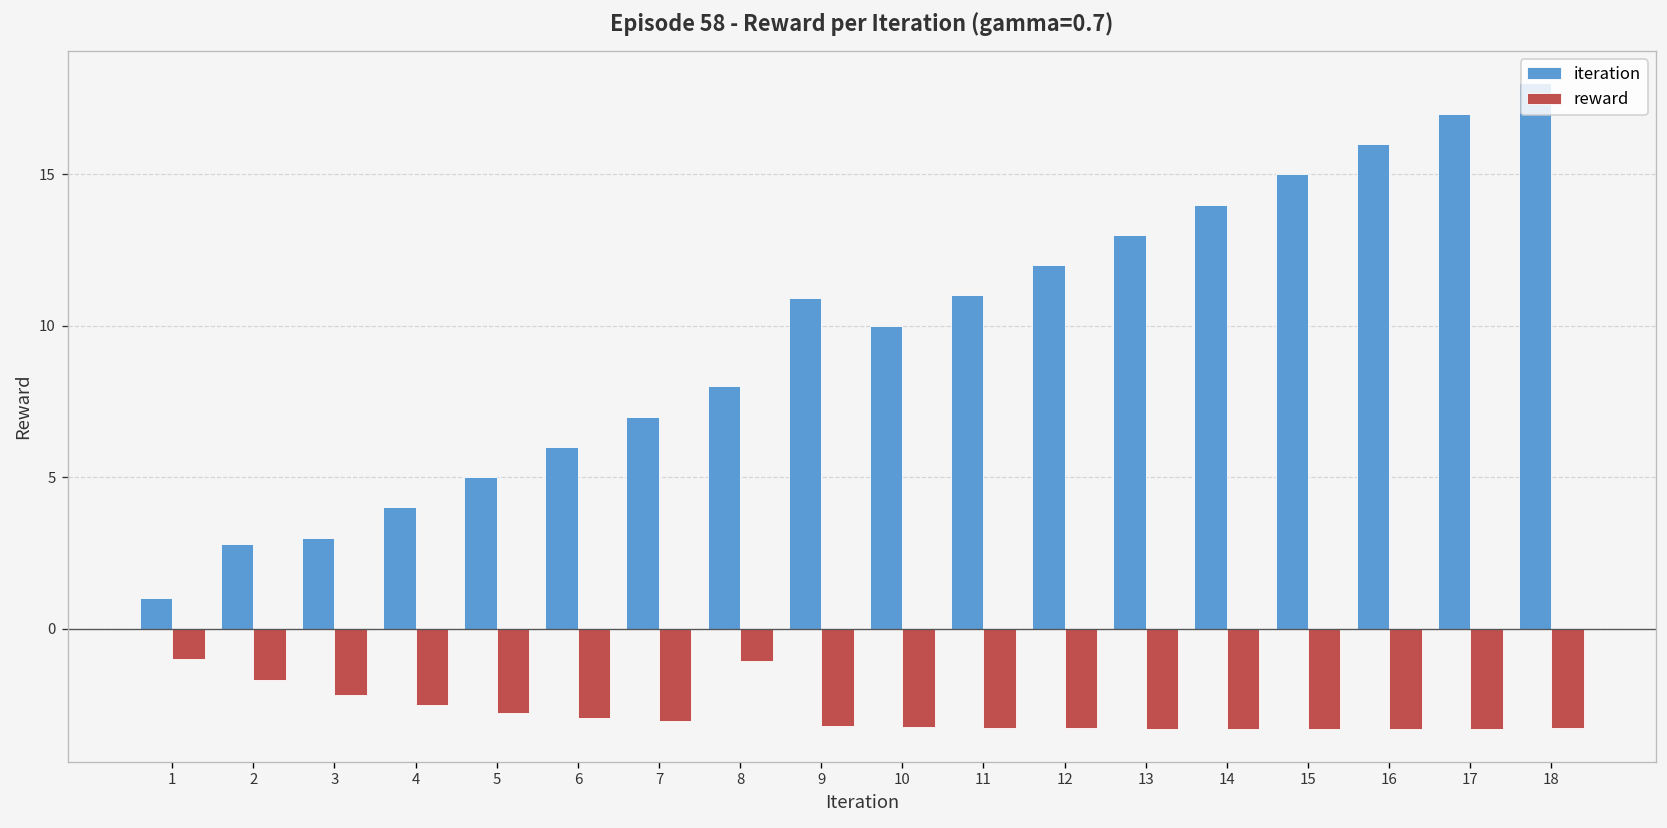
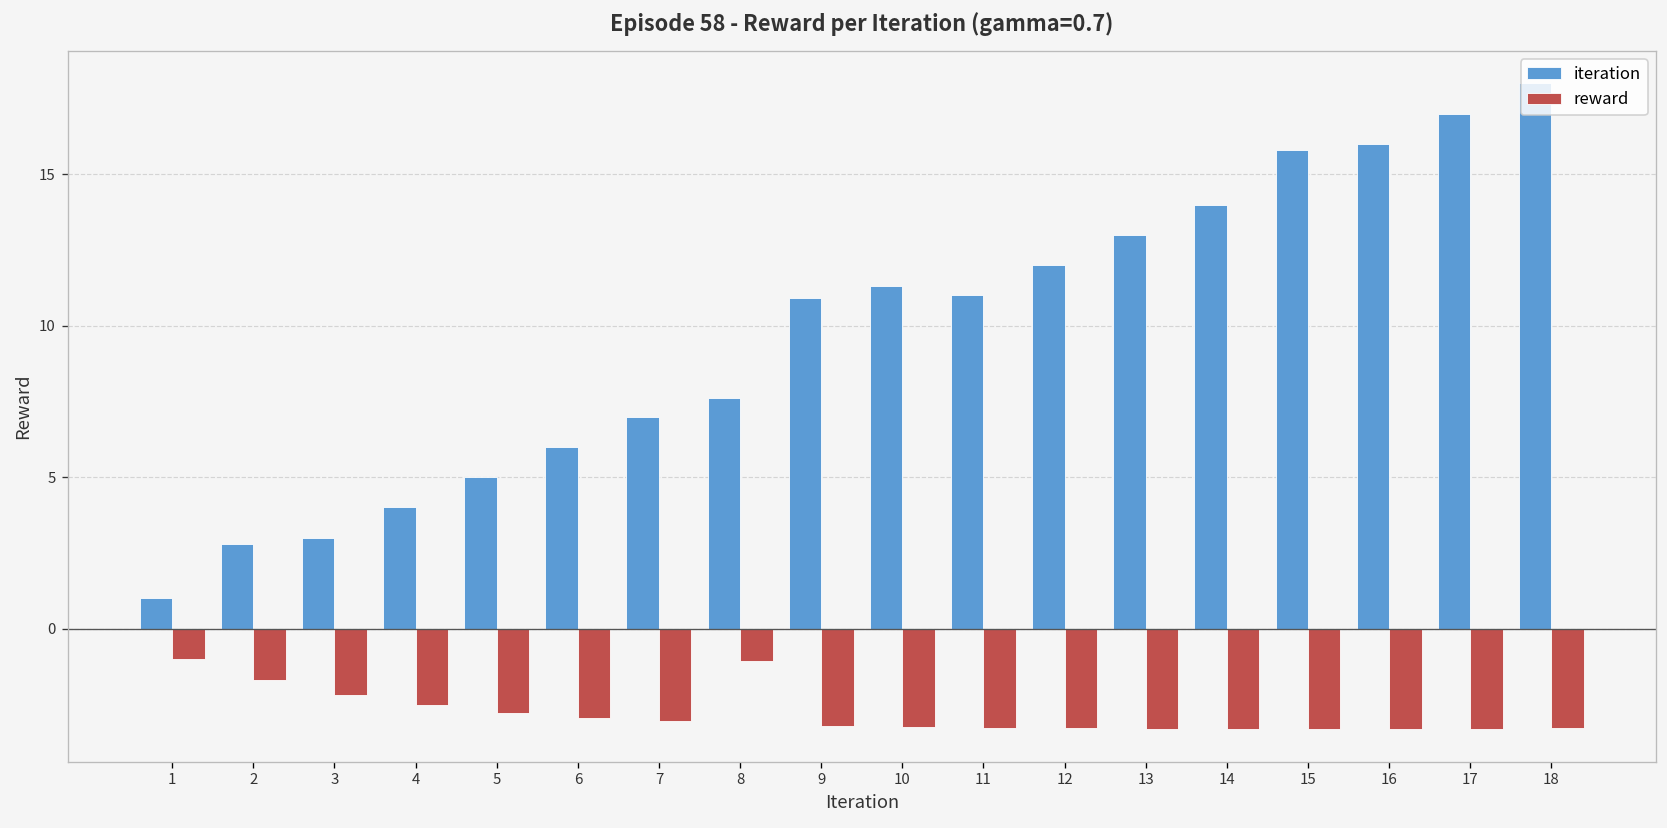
  {
    "iteration": {
      "1": 1.0,
      "2": 2.8,
      "3": 3.0,
      "4": 4.0,
      "5": 5.0,
      "6": 6.0,
      "7": 7.0,
-     "8": 8.0,
+     "8": 7.6,
      "9": 10.9,
-     "10": 10.0,
+     "10": 11.3,
      "11": 11.0,
      "12": 12.0,
      "13": 13.0,
      "14": 14.0,
-     "15": 15.0,
+     "15": 15.8,
      "16": 16.0,
      "17": 17.0
    },
    "reward": {
      "1": -1.0,
      "2": -1.7,
      "3": -2.2,
      "4": -2.5,
      "5": -2.8,
      "6": -2.9,
      "7": -3.1,
      "8": -1.1,
      "9": -3.2,
      "10": -3.2,
      "11": -3.3,
      "12": -3.3,
      "13": -3.3,
      "14": -3.3,
      "15": -3.3,
      "16": -3.3,
      "17": -3.3,
      "18": -3.3
    }
  }
